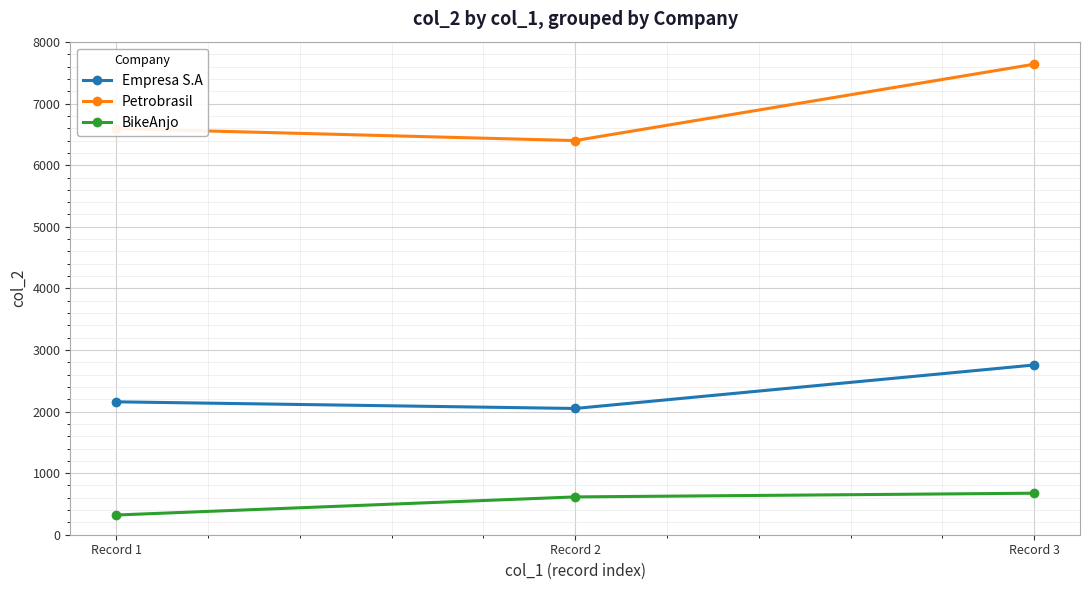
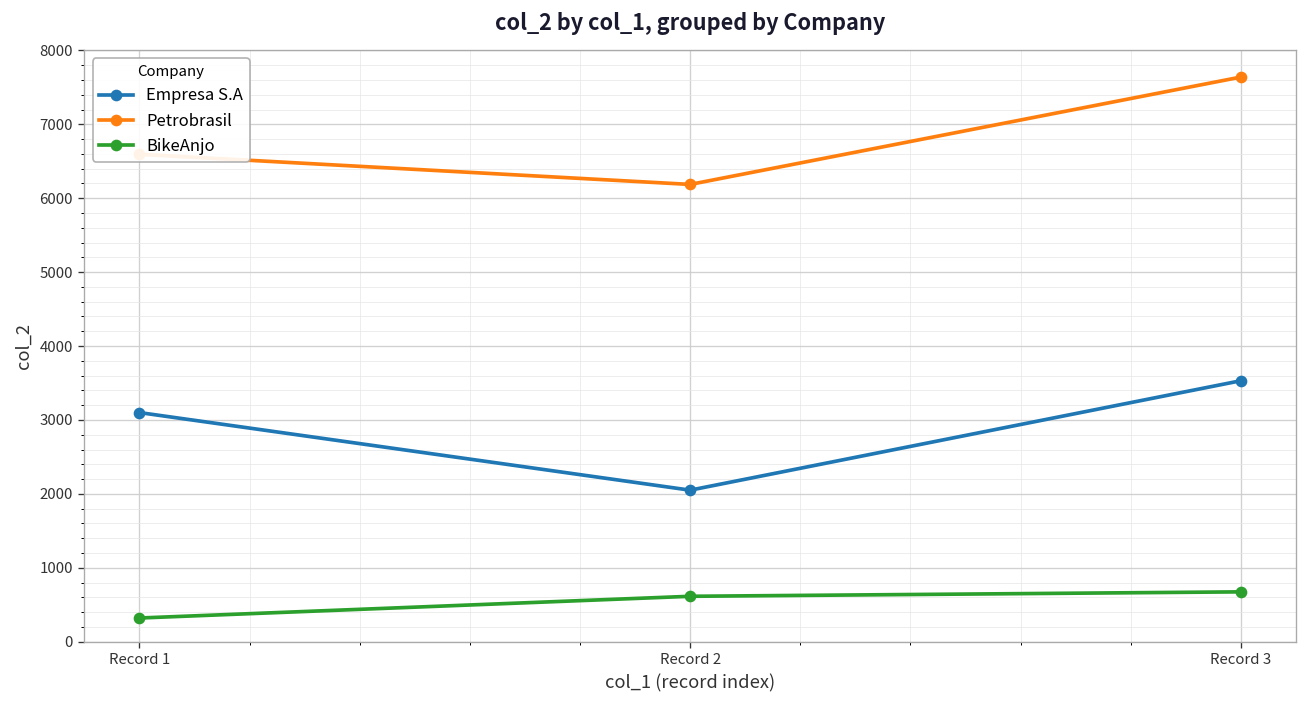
  {
    "Empresa S.A": {
-     "Record 1": 2200,
+     "Record 1": 3100,
      "Record 2": 2100,
-     "Record 3": 2800
+     "Record 3": 3500
    },
    "Petrobrasil": {
-     "Record 2": 6400,
+     "Record 2": 6200,
      "Record 3": 7600
    },
    "BikeAnjo": {
      "Record 1": 300,
      "Record 2": 600,
      "Record 3": 700
    }
  }
